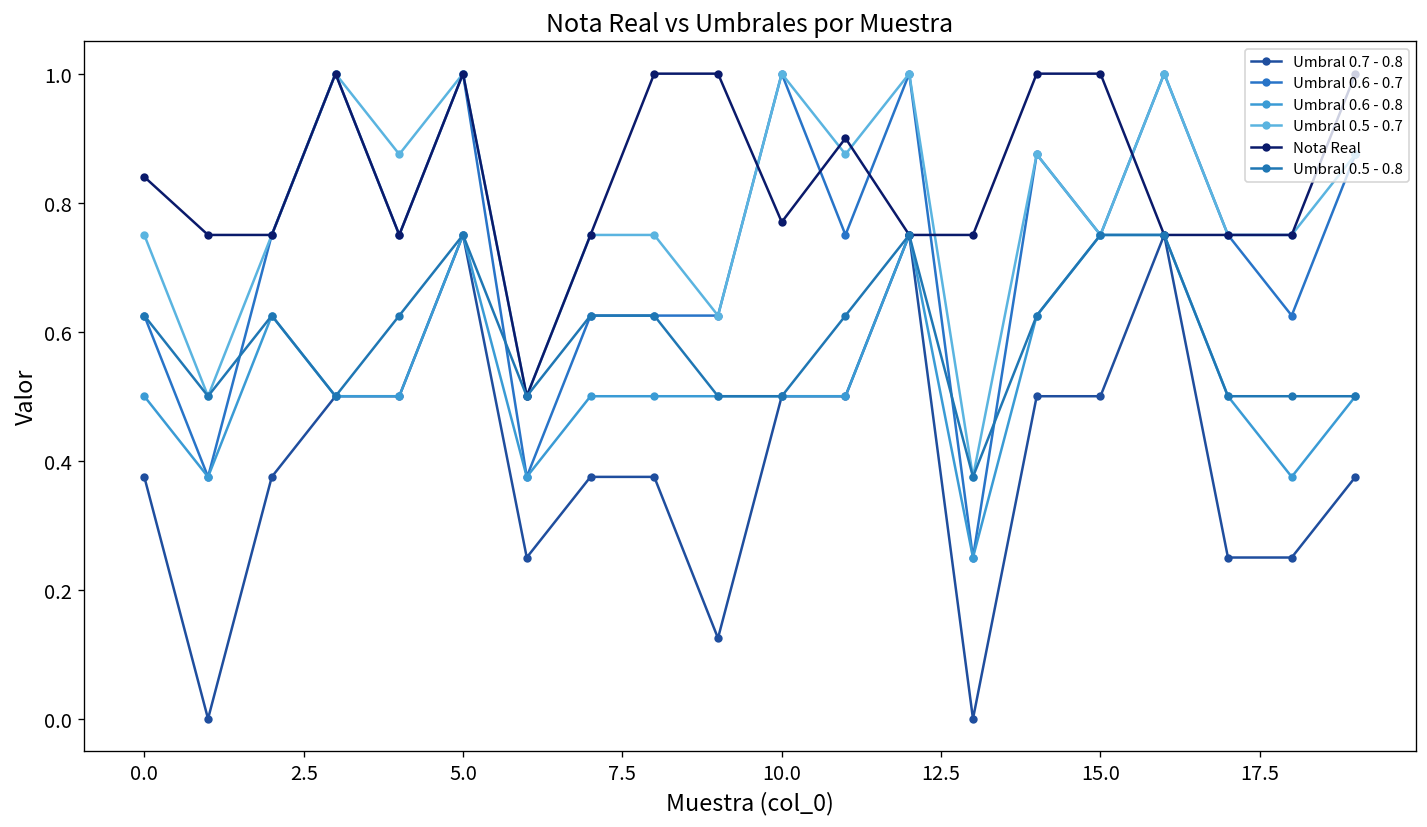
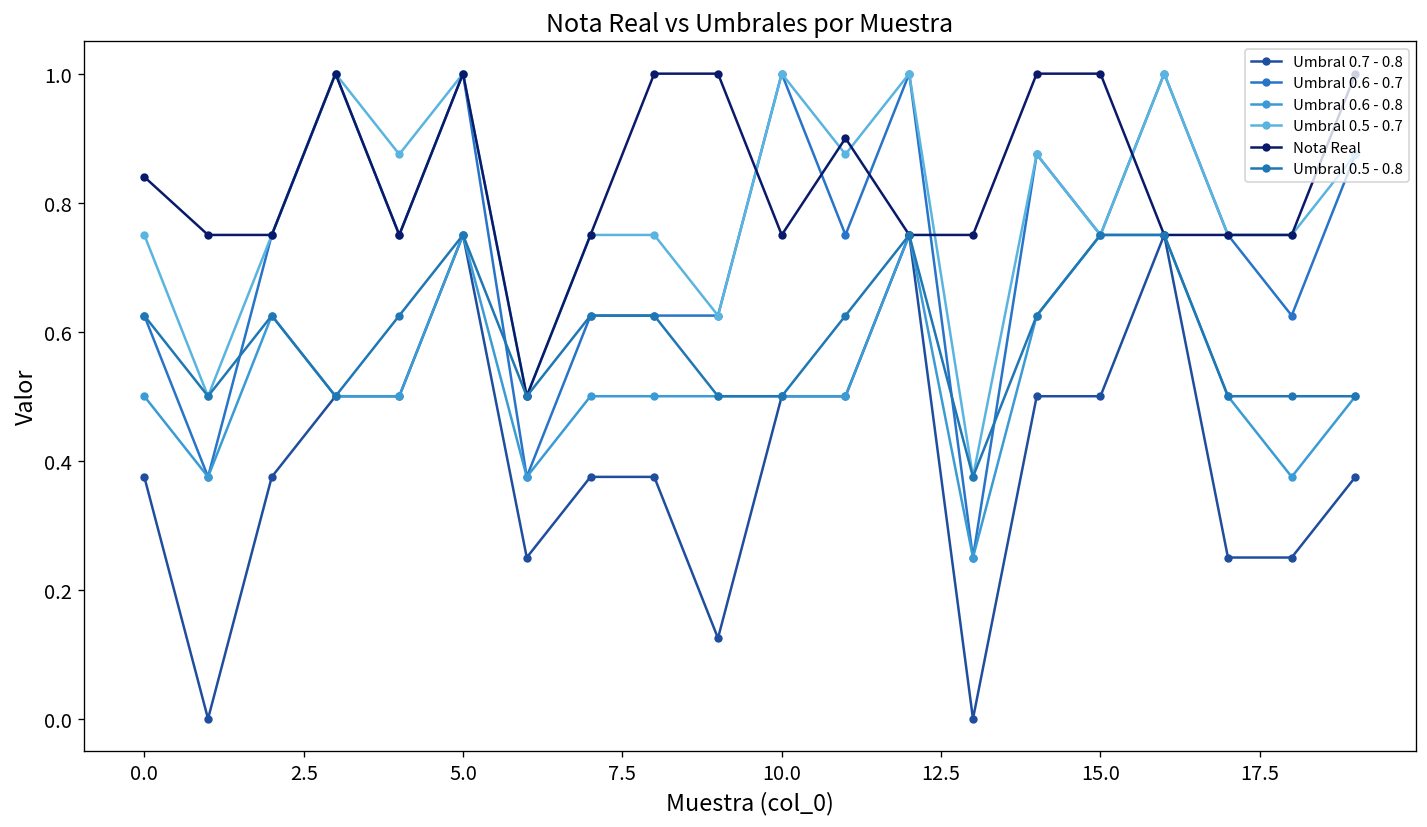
  {
    "Nota Real": {
      "0.0": 0.84,
-     "10.0": 0.77,
+     "10.0": 0.75,
      "15.0": 1.00
    }
  }
